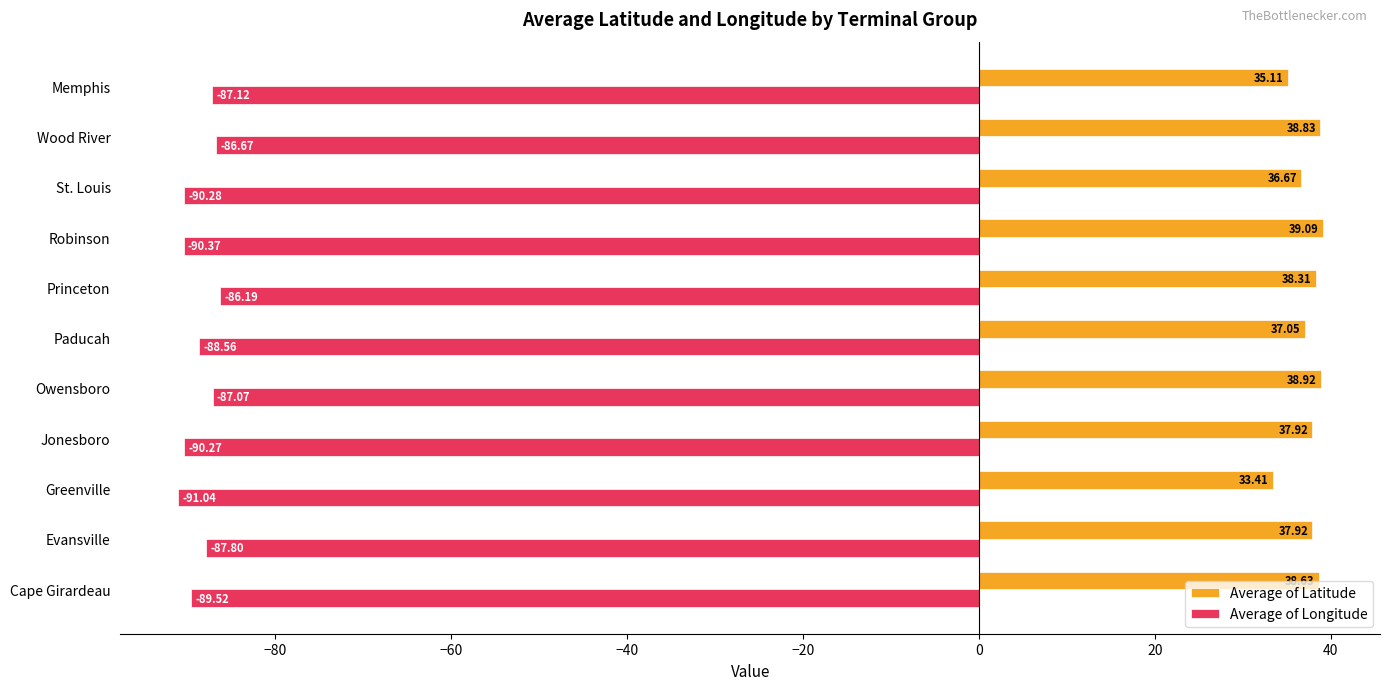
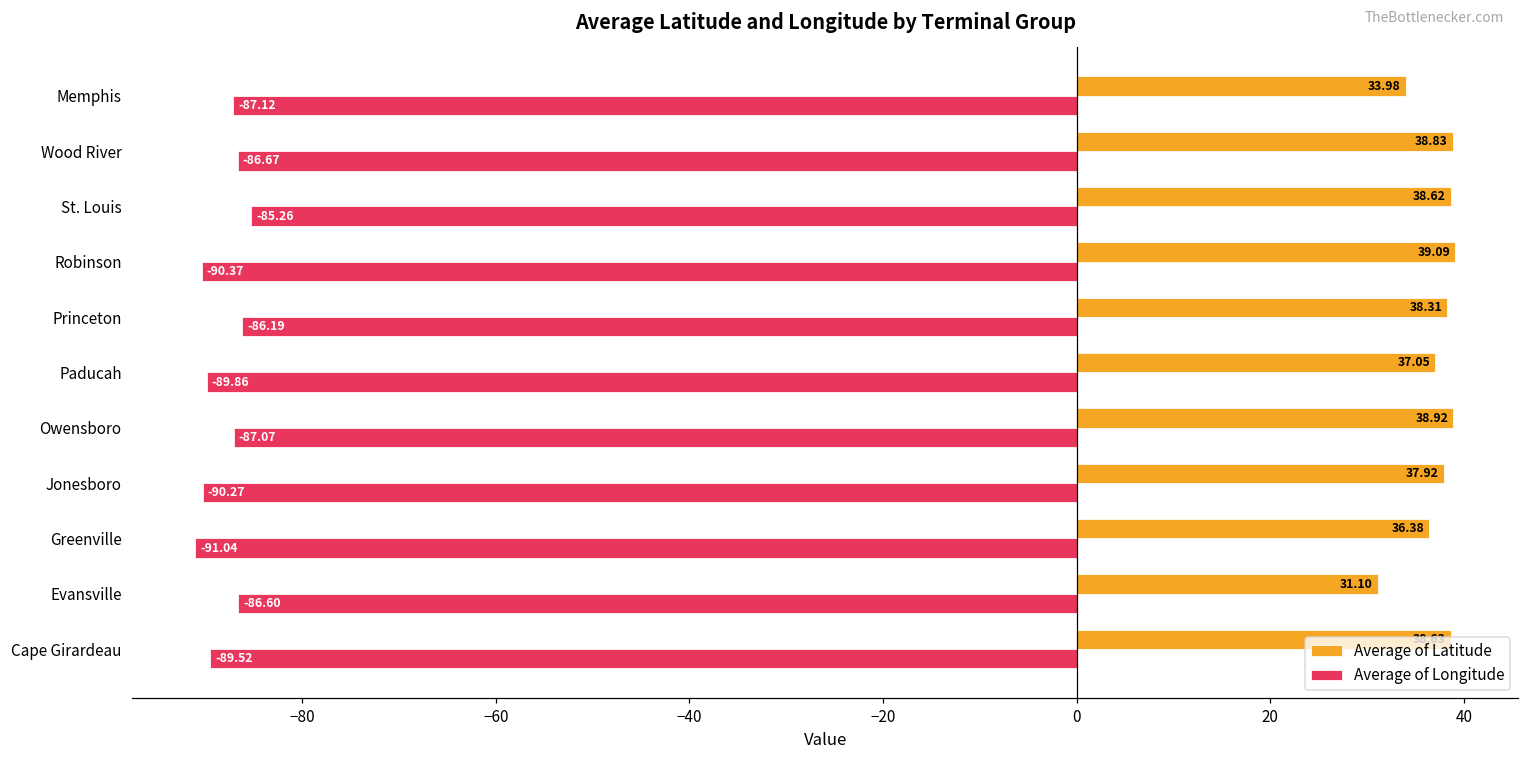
  {
    "Average of Latitude": {
-     "Memphis": 35.11,
+     "Memphis": 33.98,
      "Wood River": 38.83,
-     "St. Louis": 36.67,
+     "St. Louis": 38.62,
      "Robinson": 39.09,
      "Princeton": 38.31,
      "Paducah": 37.05,
      "Owensboro": 38.92,
      "Jonesboro": 37.92,
-     "Greenville": 33.41,
-     "Evansville": 37.92
+     "Greenville": 36.38,
+     "Evansville": 31.10
    },
    "Average of Longitude": {
      "Memphis": -87.12,
      "Wood River": -86.67,
-     "St. Louis": -90.28,
+     "St. Louis": -85.26,
      "Robinson": -90.37,
      "Princeton": -86.19,
-     "Paducah": -88.56,
+     "Paducah": -89.86,
      "Owensboro": -87.07,
      "Jonesboro": -90.27,
      "Greenville": -91.04,
-     "Evansville": -87.80,
+     "Evansville": -86.60,
      "Cape Girardeau": -89.52
    }
  }
